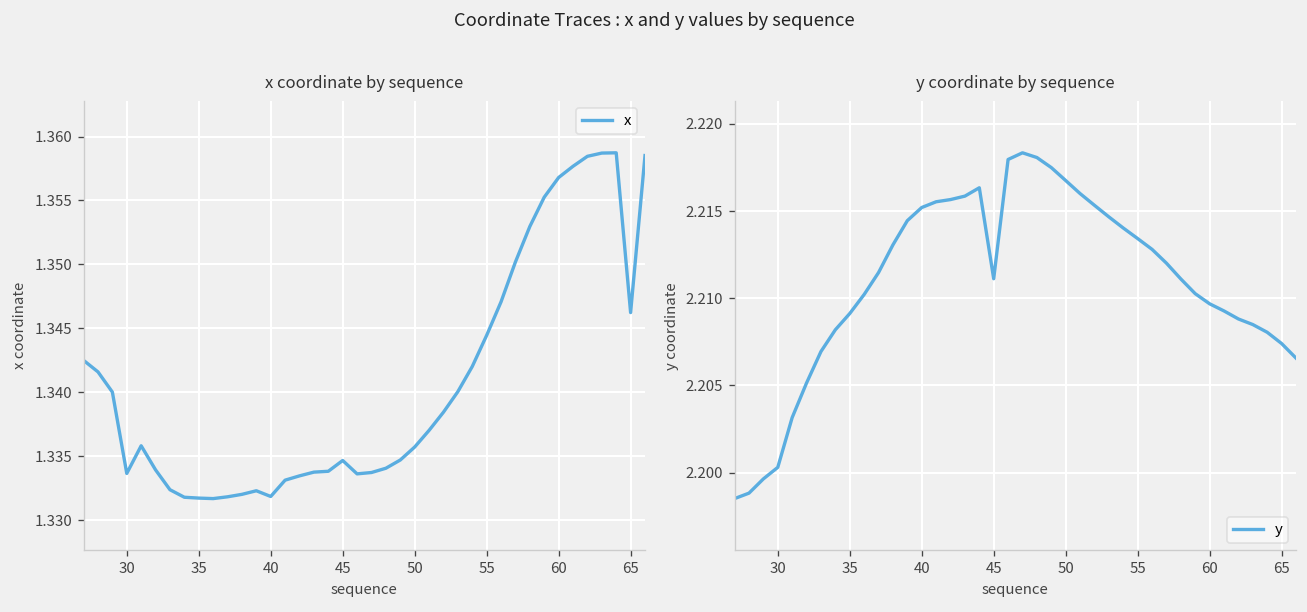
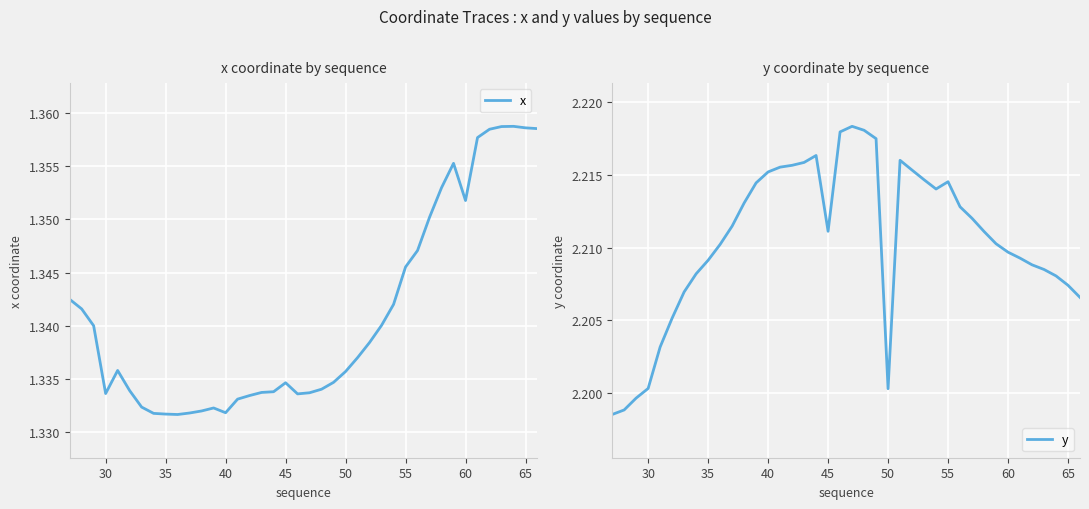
  {
    "x coordinate by sequence": {
      "30": 1.3337,
      "35": 1.3317,
      "40": 1.3319,
      "45": 1.3347,
      "50": 1.3357,
-     "55": 1.3445,
-     "60": 1.3568,
-     "65": 1.3462
+     "55": 1.3455,
+     "60": 1.3518,
+     "65": 1.3586
    },
    "y coordinate by sequence": {
      "30": 2.2003,
      "35": 2.2091,
      "40": 2.2152,
      "45": 2.2111,
-     "50": 2.2168,
-     "55": 2.2134,
+     "50": 2.2003,
+     "55": 2.2145,
      "60": 2.2097,
      "65": 2.2074
    }
  }
